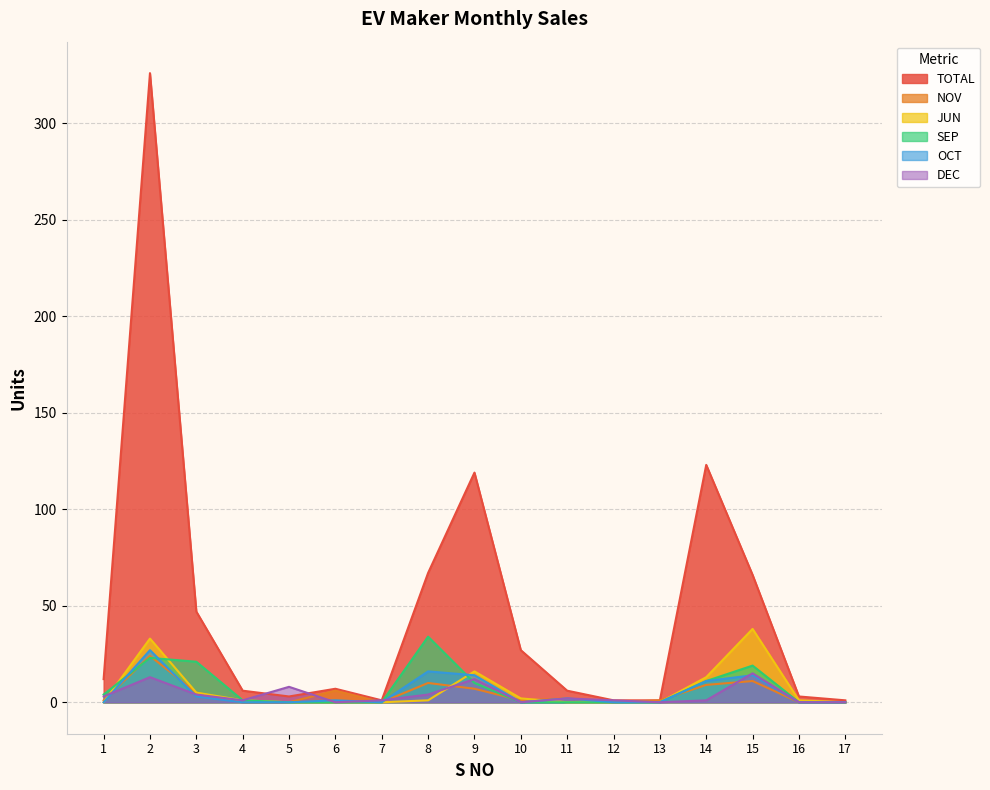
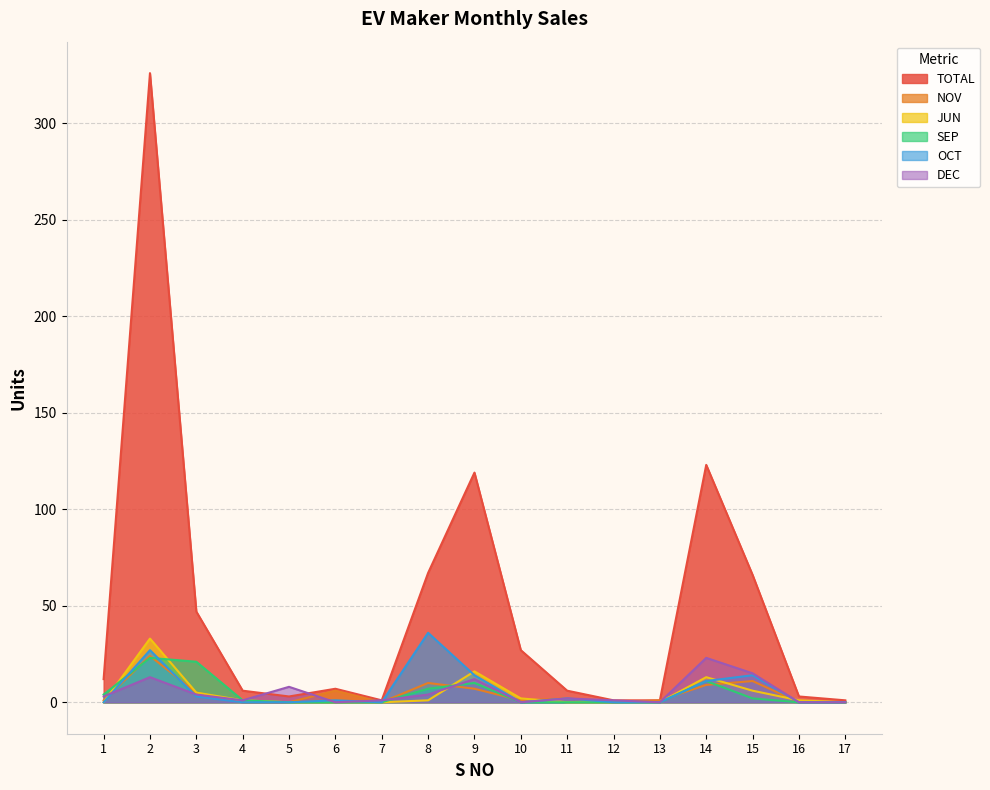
  {
    "JUN": {
      "2": 33,
      "8": 1,
      "9": 16,
      "14": 13,
-     "15": 38
+     "15": 6
    },
    "SEP": {
      "3": 21,
-     "8": 34,
+     "8": 7,
      "9": 10,
-     "15": 19
+     "15": 2
    },
    "OCT": {
      "2": 27,
-     "8": 16,
+     "8": 36,
      "9": 14
    },
    "DEC": {
      "2": 13,
      "5": 8,
      "8": 4,
      "9": 12,
-     "14": 1
+     "14": 23
    }
  }
